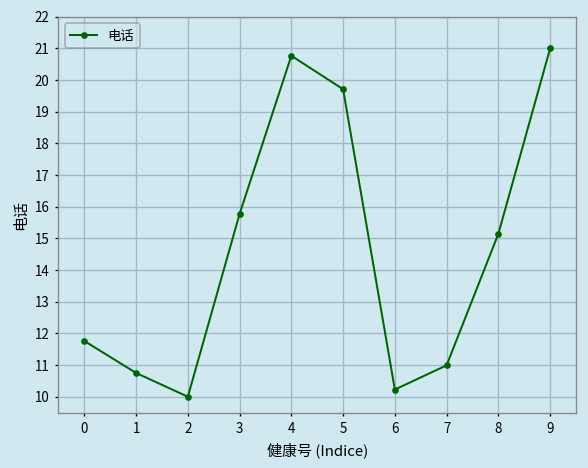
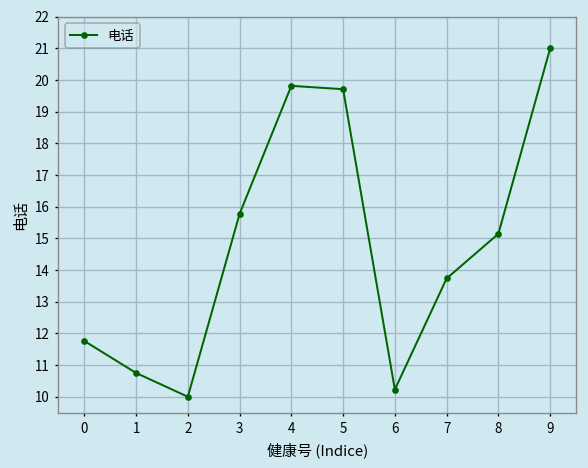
  {
    "0": 11.8,
    "1": 10.8,
    "2": 10.0,
    "3": 15.8,
-   "4": 20.8,
+   "4": 19.8,
    "5": 19.7,
    "6": 10.2,
-   "7": 11.0,
+   "7": 13.7,
    "8": 15.1,
    "9": 21.0
  }
